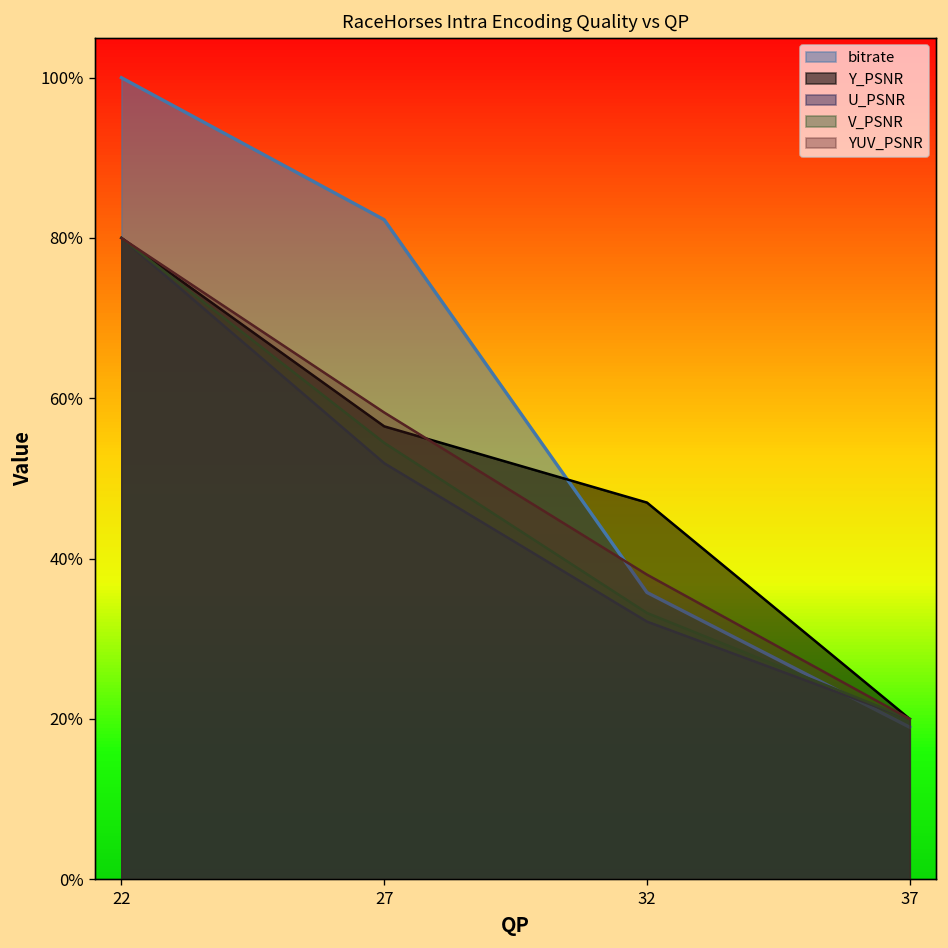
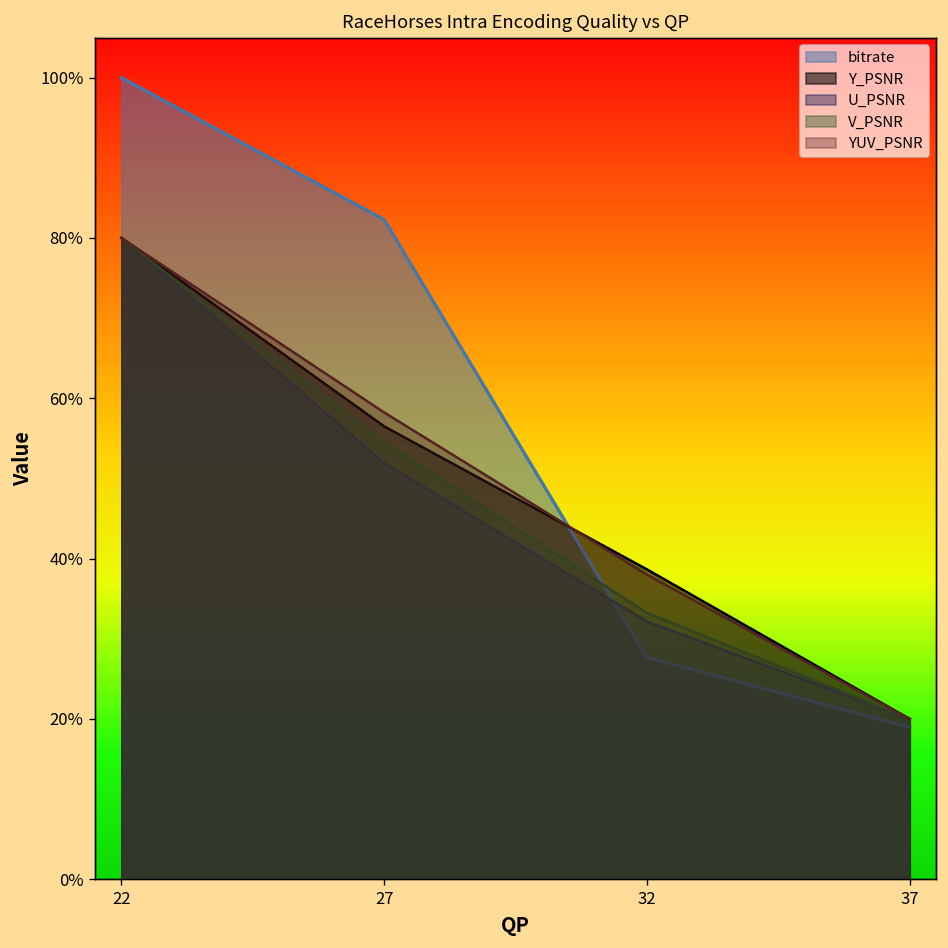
  {
    "bitrate": {
      "22": "100%",
      "27": "82%",
-     "32": "36%",
+     "32": "28%",
      "37": "19%"
    },
    "Y_PSNR": {
      "27": "57%",
-     "32": "47%"
+     "32": "39%"
    }
  }
